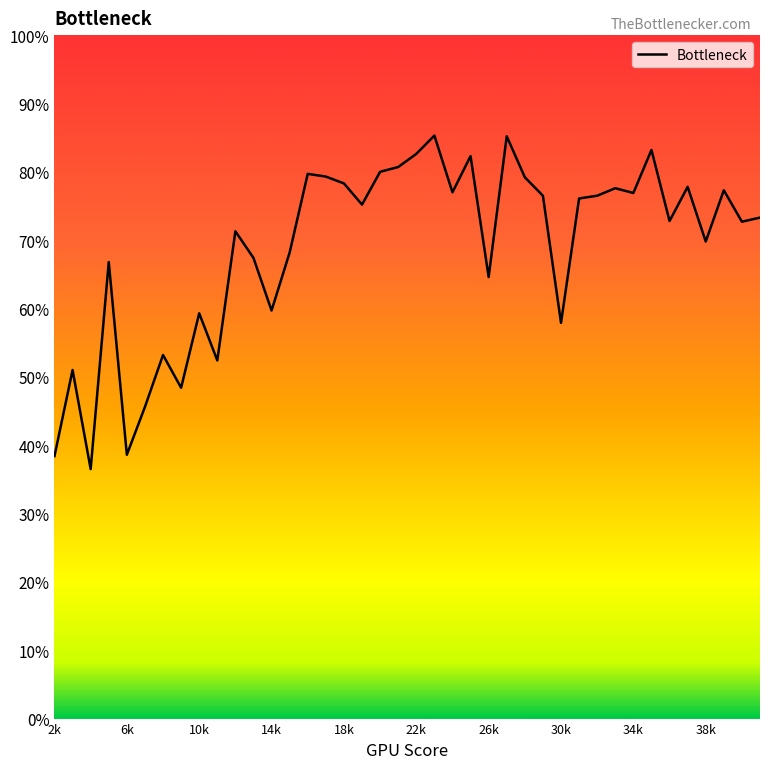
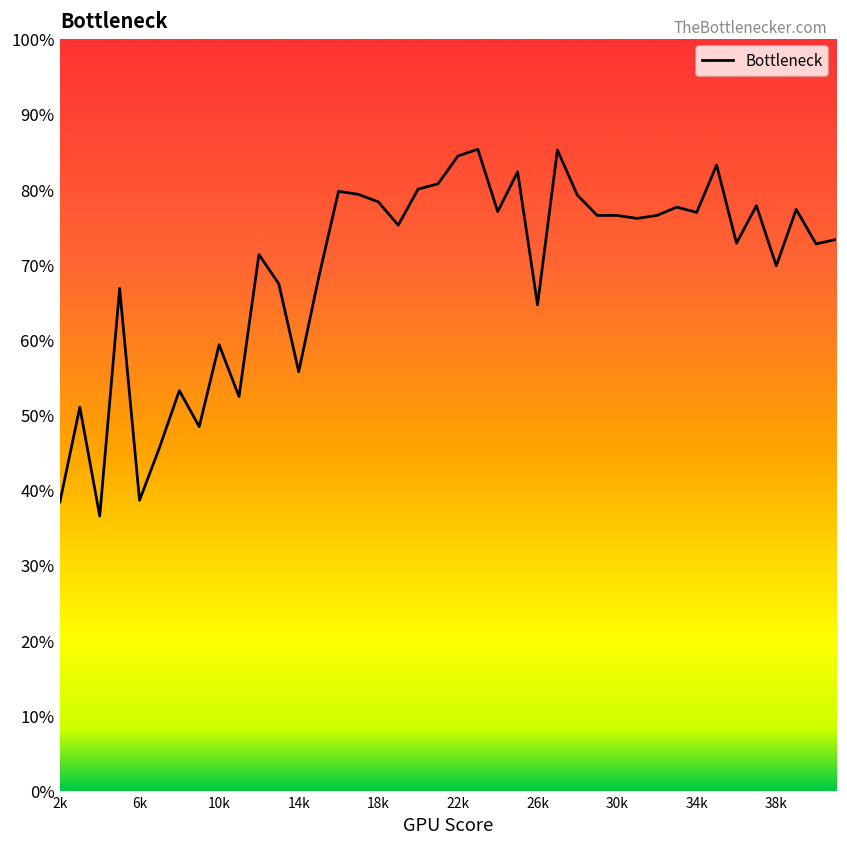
  {
    "2k": "38%",
    "6k": "39%",
    "10k": "59%",
-   "14k": "60%",
+   "14k": "56%",
    "18k": "78%",
-   "22k": "83%",
+   "22k": "84%",
    "26k": "65%",
-   "30k": "58%",
+   "30k": "77%",
    "34k": "77%",
    "38k": "70%"
  }
